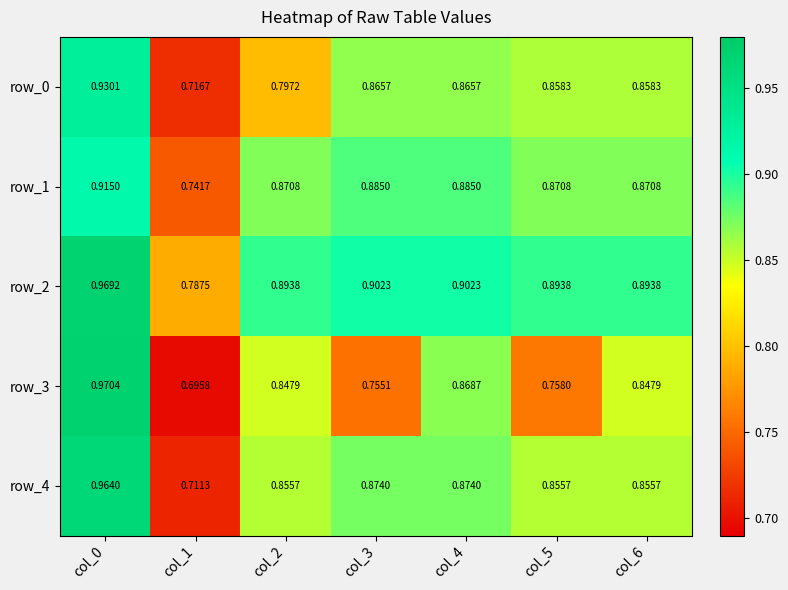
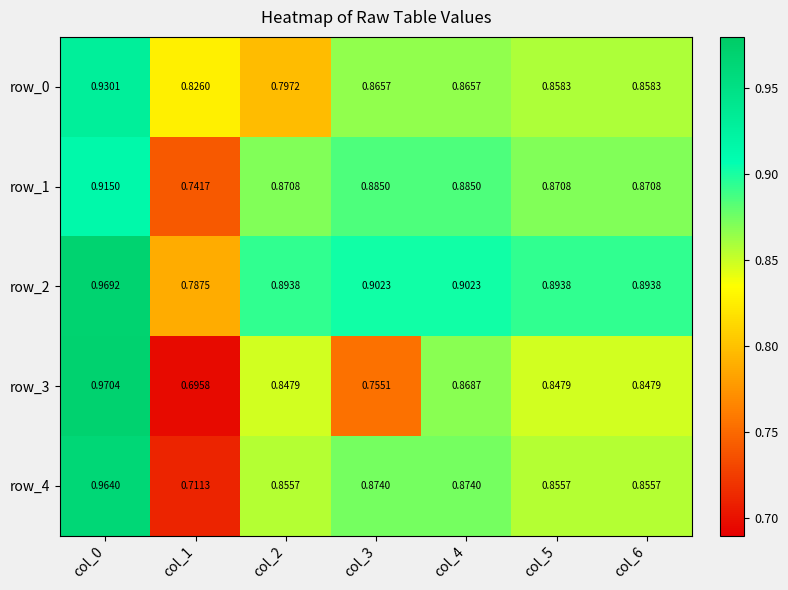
  {
    "row_0": {
      "col_0": 0.9301,
-     "col_1": 0.7167,
+     "col_1": 0.8260,
      "col_2": 0.7972,
      "col_3": 0.8657,
      "col_4": 0.8657,
      "col_5": 0.8583,
      "col_6": 0.8583
    },
    "row_1": {
      "col_0": 0.9150,
      "col_1": 0.7417,
      "col_2": 0.8708,
      "col_3": 0.8850,
      "col_4": 0.8850,
      "col_5": 0.8708,
      "col_6": 0.8708
    },
    "row_2": {
      "col_0": 0.9692,
      "col_1": 0.7875,
      "col_2": 0.8938,
      "col_3": 0.9023,
      "col_4": 0.9023,
      "col_5": 0.8938,
      "col_6": 0.8938
    },
    "row_3": {
      "col_0": 0.9704,
      "col_1": 0.6958,
      "col_2": 0.8479,
      "col_3": 0.7551,
      "col_4": 0.8687,
-     "col_5": 0.7580,
+     "col_5": 0.8479,
      "col_6": 0.8479
    },
    "row_4": {
      "col_0": 0.9640,
      "col_1": 0.7113,
      "col_2": 0.8557,
      "col_3": 0.8740,
      "col_4": 0.8740,
      "col_5": 0.8557,
      "col_6": 0.8557
    }
  }
